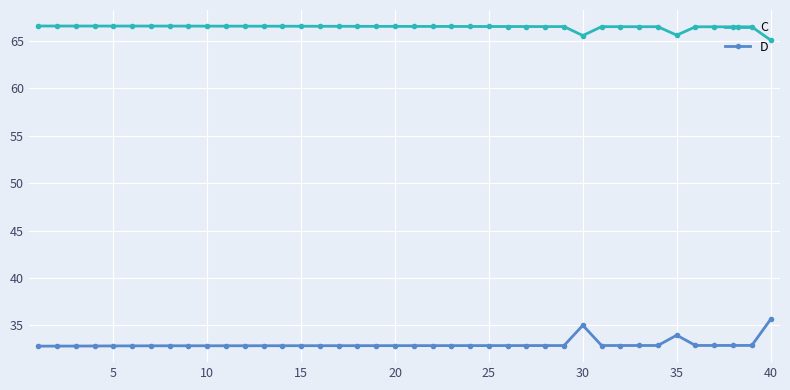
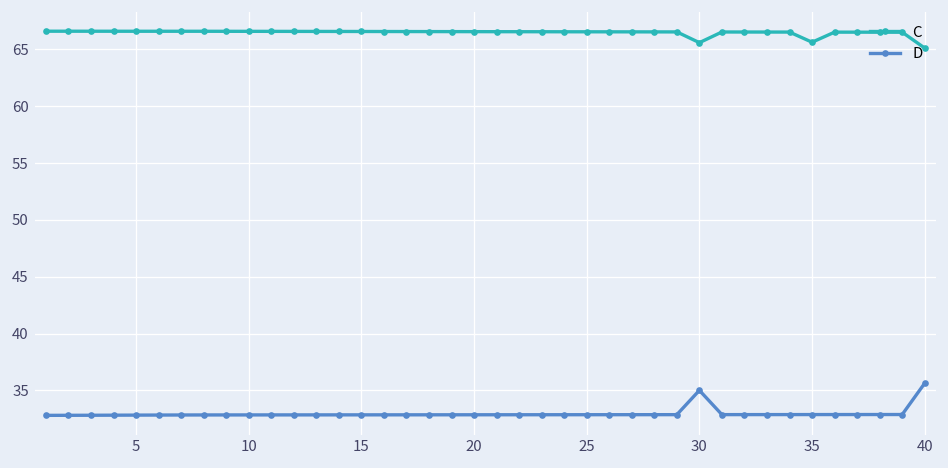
  {
    "C": {
      "5": 67,
      "10": 67,
      "15": 67,
      "20": 67,
      "25": 67,
      "30": 66,
      "35": 66,
      "40": 65
    },
    "D": {
      "5": 33,
      "10": 33,
      "15": 33,
      "20": 33,
      "25": 33,
      "30": 35,
-     "35": 34,
+     "35": 33,
      "40": 36
    }
  }
